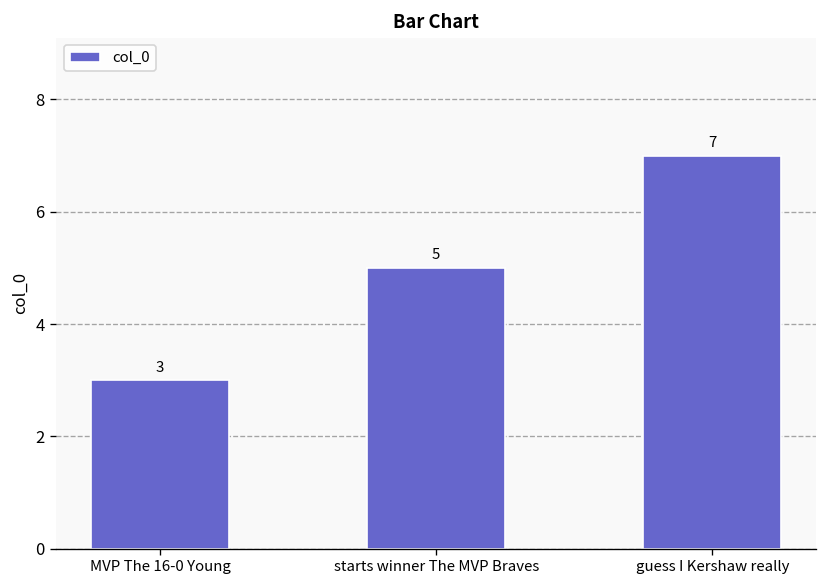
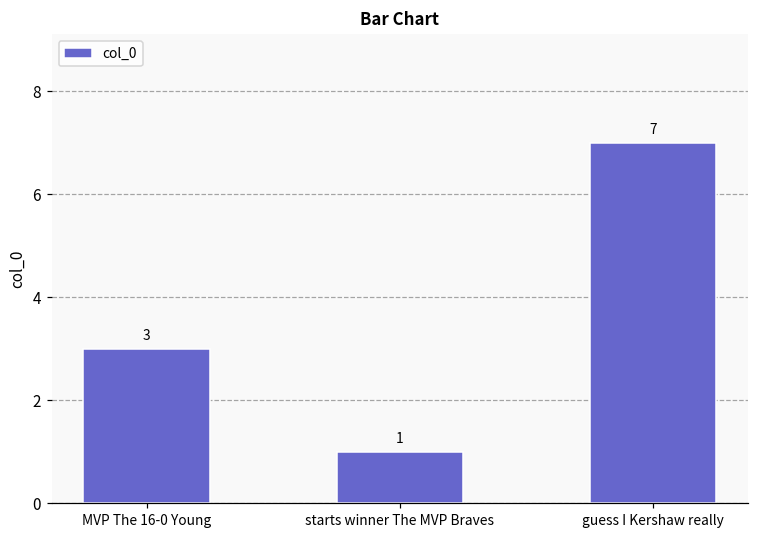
  {
    "MVP The 16-0 Young": 3,
-   "starts winner The MVP Braves": 5,
+   "starts winner The MVP Braves": 1,
    "guess I Kershaw really": 7
  }
